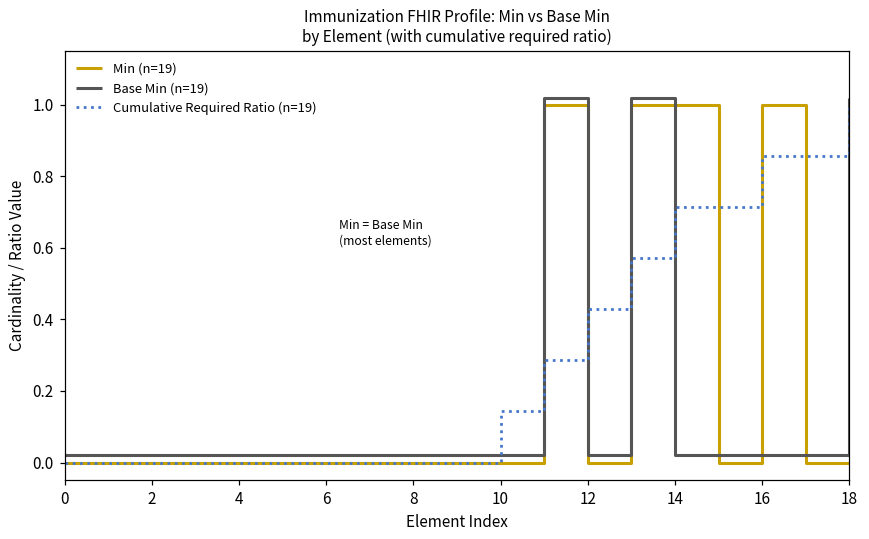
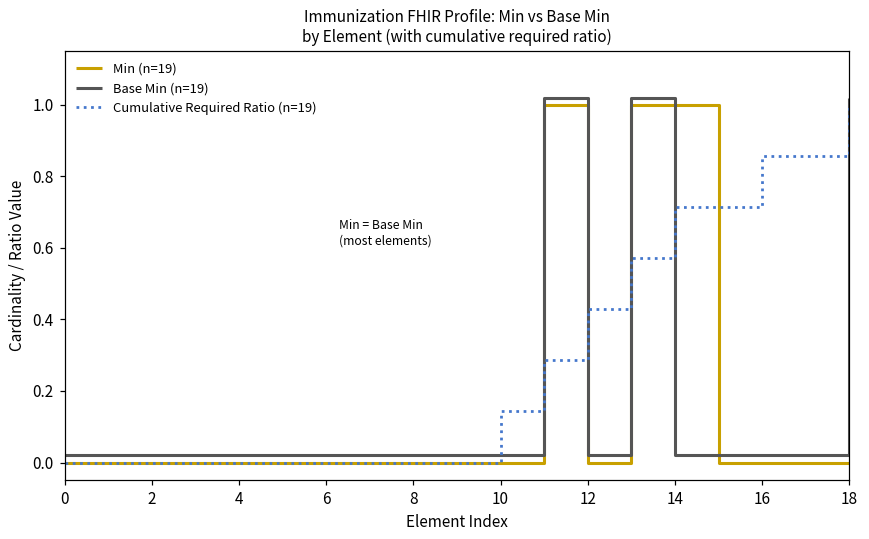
  {
    "Min (n=19)": {
      "10": 0,
      "12": 0,
      "14": 1,
-     "16": 1,
+     "16": 0,
      "18": 0
    },
    "Base Min (n=19)": {
      "0": 0.02,
      "2": 0.02,
      "4": 0.02,
      "6": 0.02,
      "8": 0.02,
      "10": 0.02,
      "12": 0.02,
      "14": 0.02,
      "16": 0.02,
      "18": 1.02
    },
    "Cumulative Required Ratio (n=19)": {
      "10": 0.14,
      "12": 0.43,
      "14": 0.71,
      "16": 0.86,
      "18": 1
    }
  }
